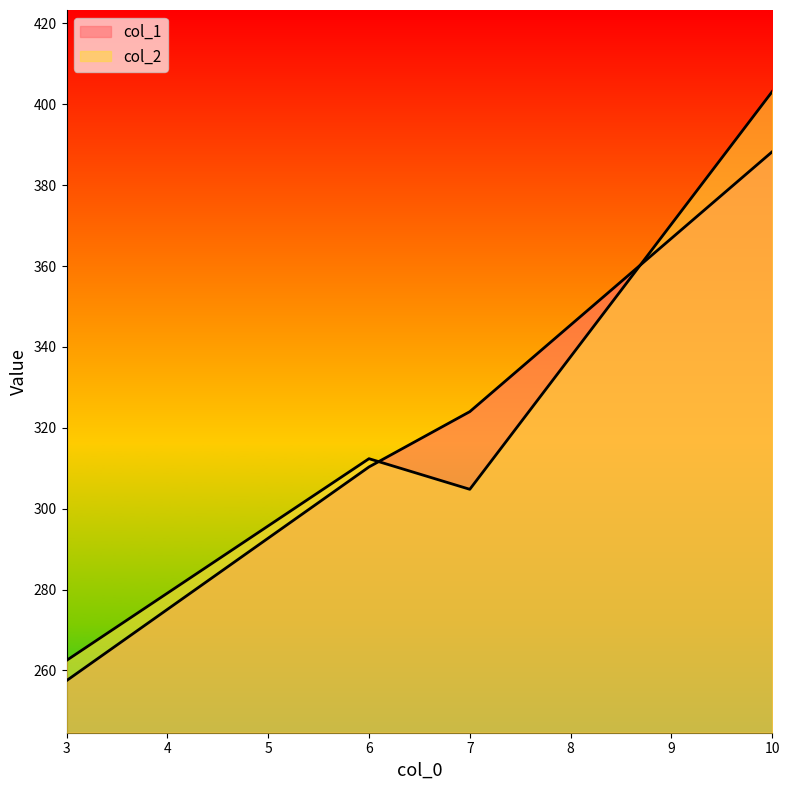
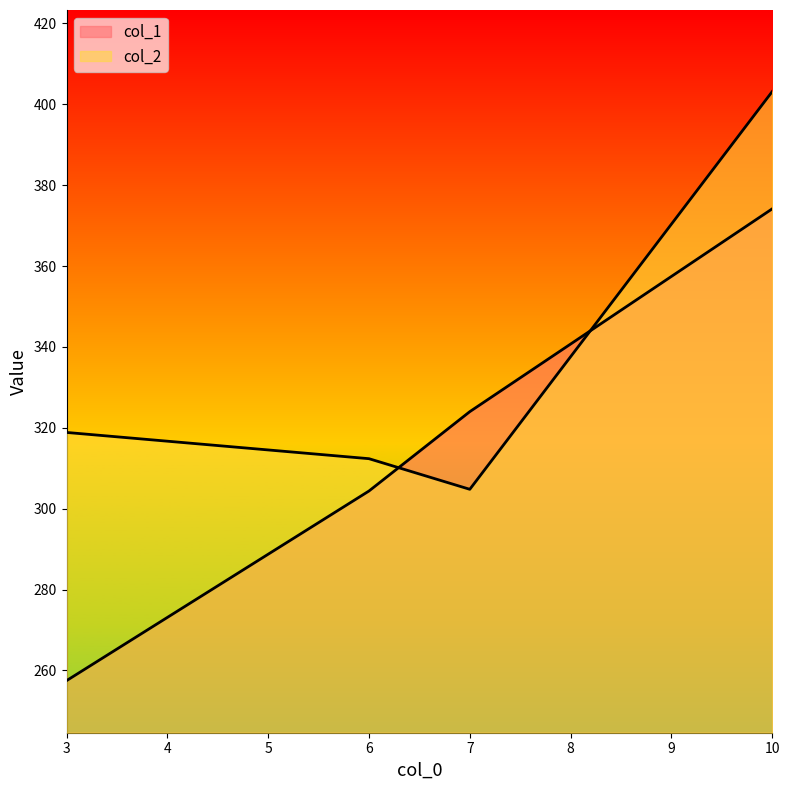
  {
    "col_1": {
      "3": 257,
-     "6": 310,
+     "6": 304,
      "7": 324,
-     "10": 388
+     "10": 374
    },
    "col_2": {
-     "3": 262,
+     "3": 319,
      "6": 312,
      "7": 305,
      "10": 403
    }
  }
